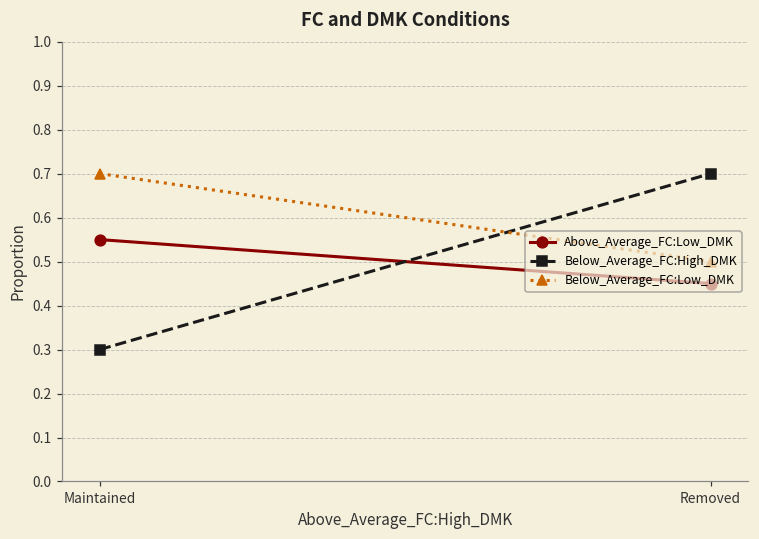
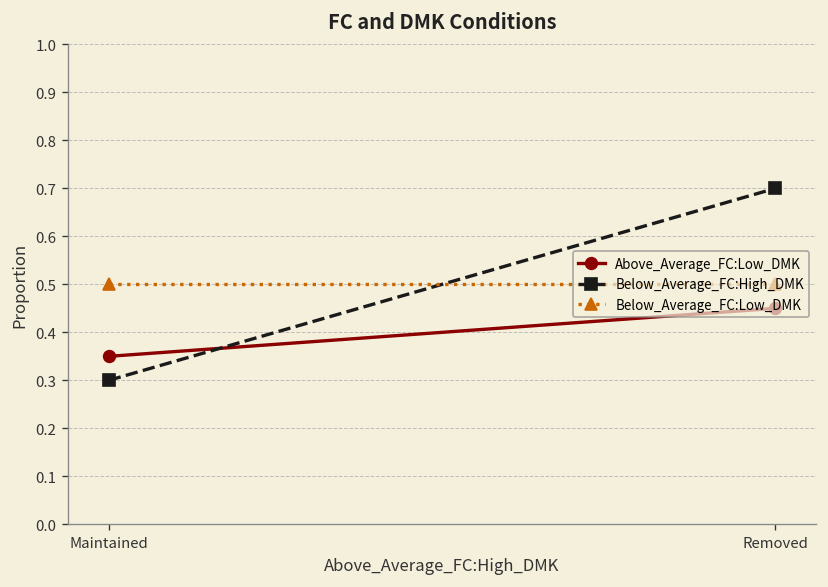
  {
    "Above_Average_FC:Low_DMK": {
-     "Maintained": 0.55
+     "Maintained": 0.35
    },
    "Below_Average_FC:High_DMK": {
      "Maintained": 0.30,
      "Removed": 0.70
    },
    "Below_Average_FC:Low_DMK": {
-     "Maintained": 0.7
+     "Maintained": 0.5
    }
  }
